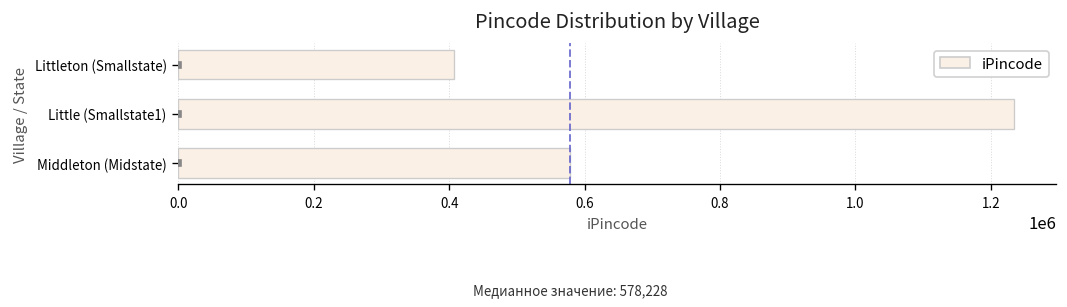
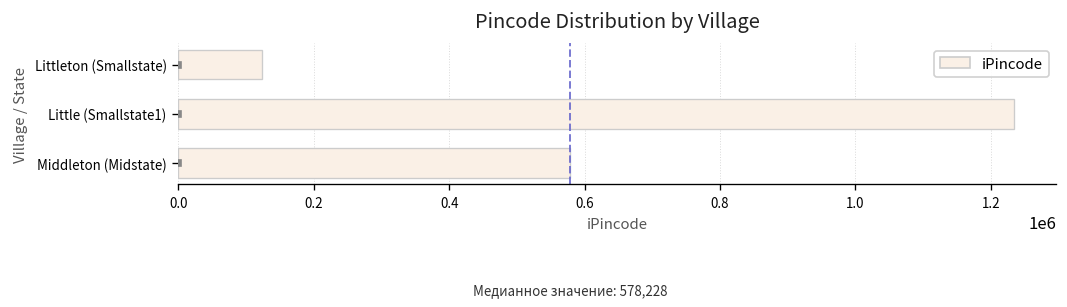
  {
    "iPincode": {
-     "Littleton (Smallstate)": 410000,
+     "Littleton (Smallstate)": 120000,
      "Little (Smallstate1)": 1230000,
      "Middleton (Midstate)": 580000
    }
  }
